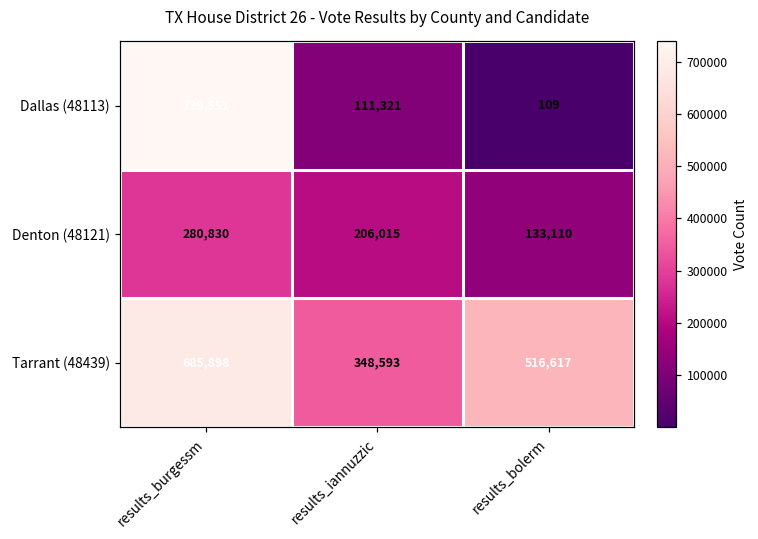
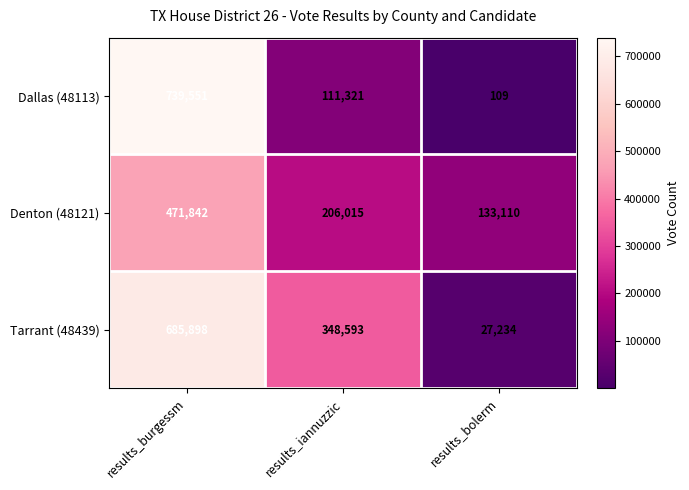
  {
    "Dallas (48113)": {
      "results_iannuzzic": "111,321",
      "results_bolerm": "109"
    },
    "Denton (48121)": {
-     "results_burgessm": "280,830",
+     "results_burgessm": "471,842",
      "results_iannuzzic": "206,015",
      "results_bolerm": "133,110"
    },
    "Tarrant (48439)": {
      "results_iannuzzic": "348,593",
-     "results_bolerm": "516,617"
+     "results_bolerm": "27,234"
    }
  }
